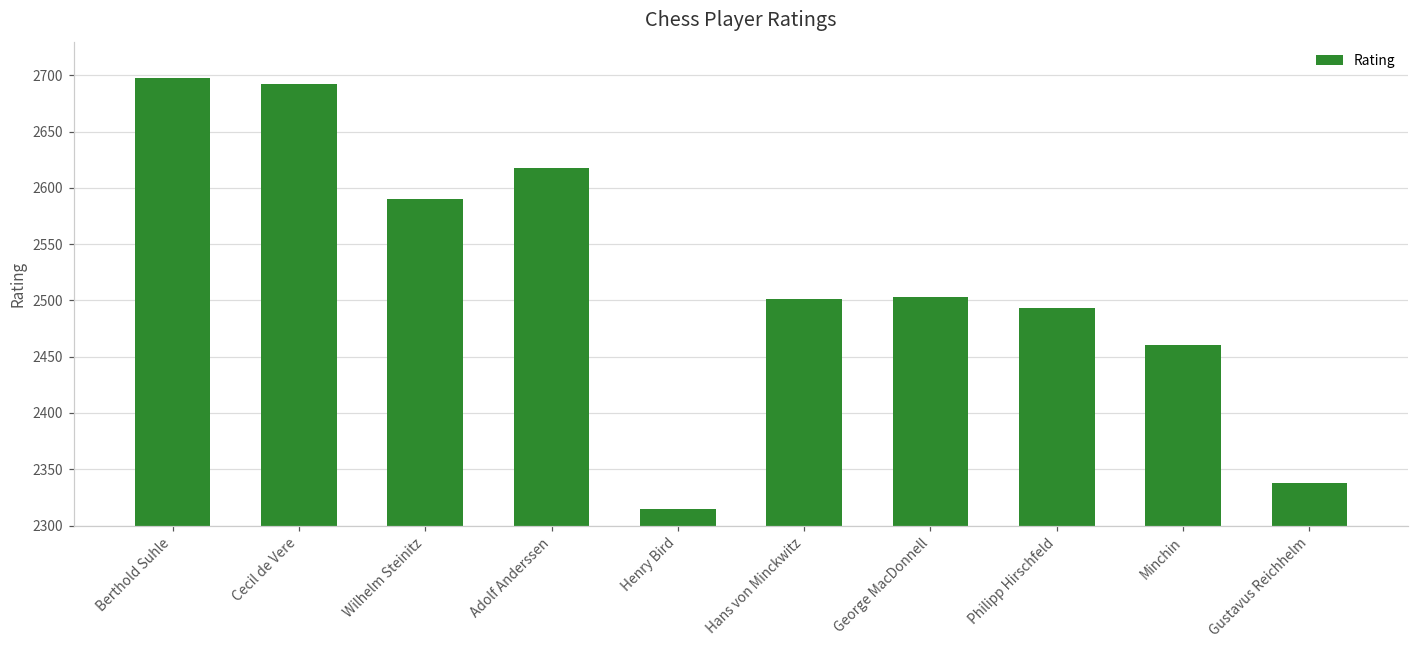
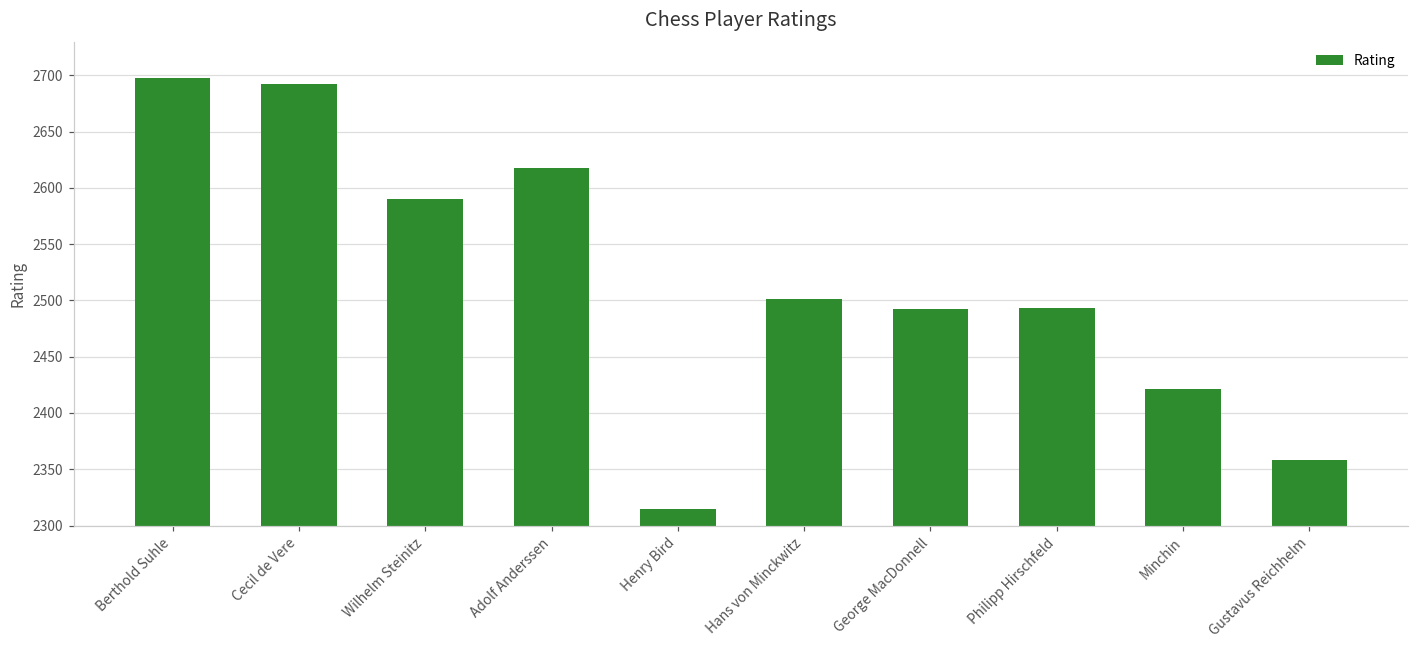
  {
    "Berthold Suhle": 2698,
    "Cecil de Vere": 2692,
    "Wilhelm Steinitz": 2590,
    "Adolf Anderssen": 2618,
    "Henry Bird": 2315,
    "Hans von Minckwitz": 2501,
-   "George MacDonnell": 2503,
+   "George MacDonnell": 2492,
    "Philipp Hirschfeld": 2493,
-   "Minchin": 2460,
-   "Gustavus Reichhelm": 2338
+   "Minchin": 2421,
+   "Gustavus Reichhelm": 2358
  }
